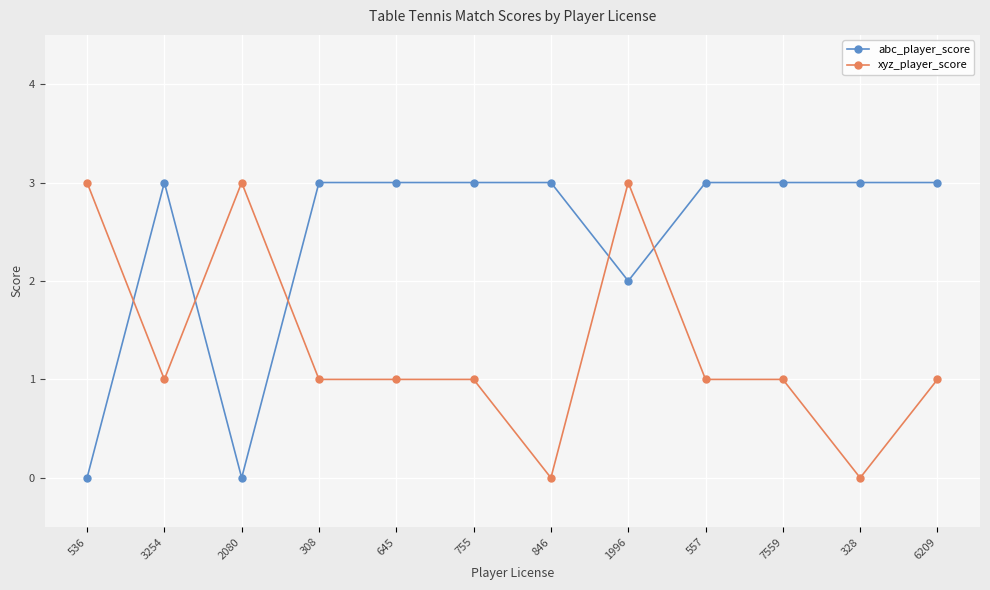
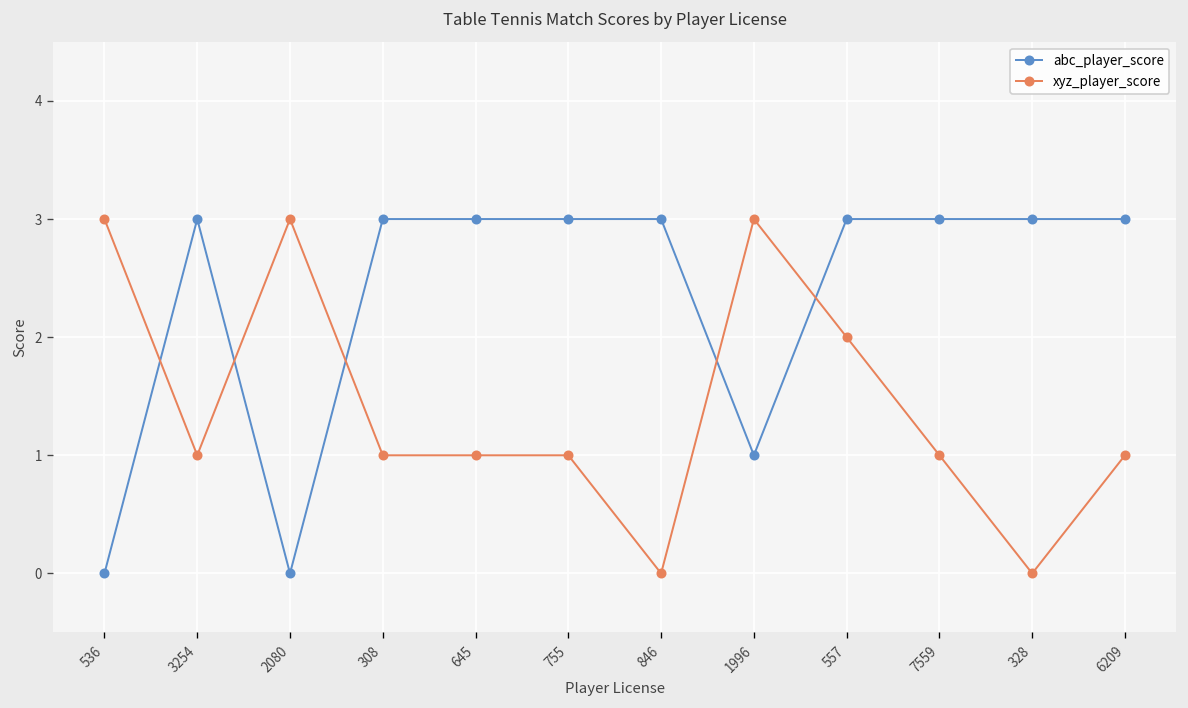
  {
    "abc_player_score": {
      "536": 0,
      "3254": 3,
      "2080": 0,
      "308": 3,
      "645": 3,
      "755": 3,
      "846": 3,
-     "1996": 2,
+     "1996": 1,
      "557": 3,
      "7559": 3,
      "328": 3,
      "6209": 3
    },
    "xyz_player_score": {
      "536": 3,
      "3254": 1,
      "2080": 3,
      "308": 1,
      "645": 1,
      "755": 1,
      "846": 0,
      "1996": 3,
-     "557": 1,
+     "557": 2,
      "7559": 1,
      "328": 0,
      "6209": 1
    }
  }
